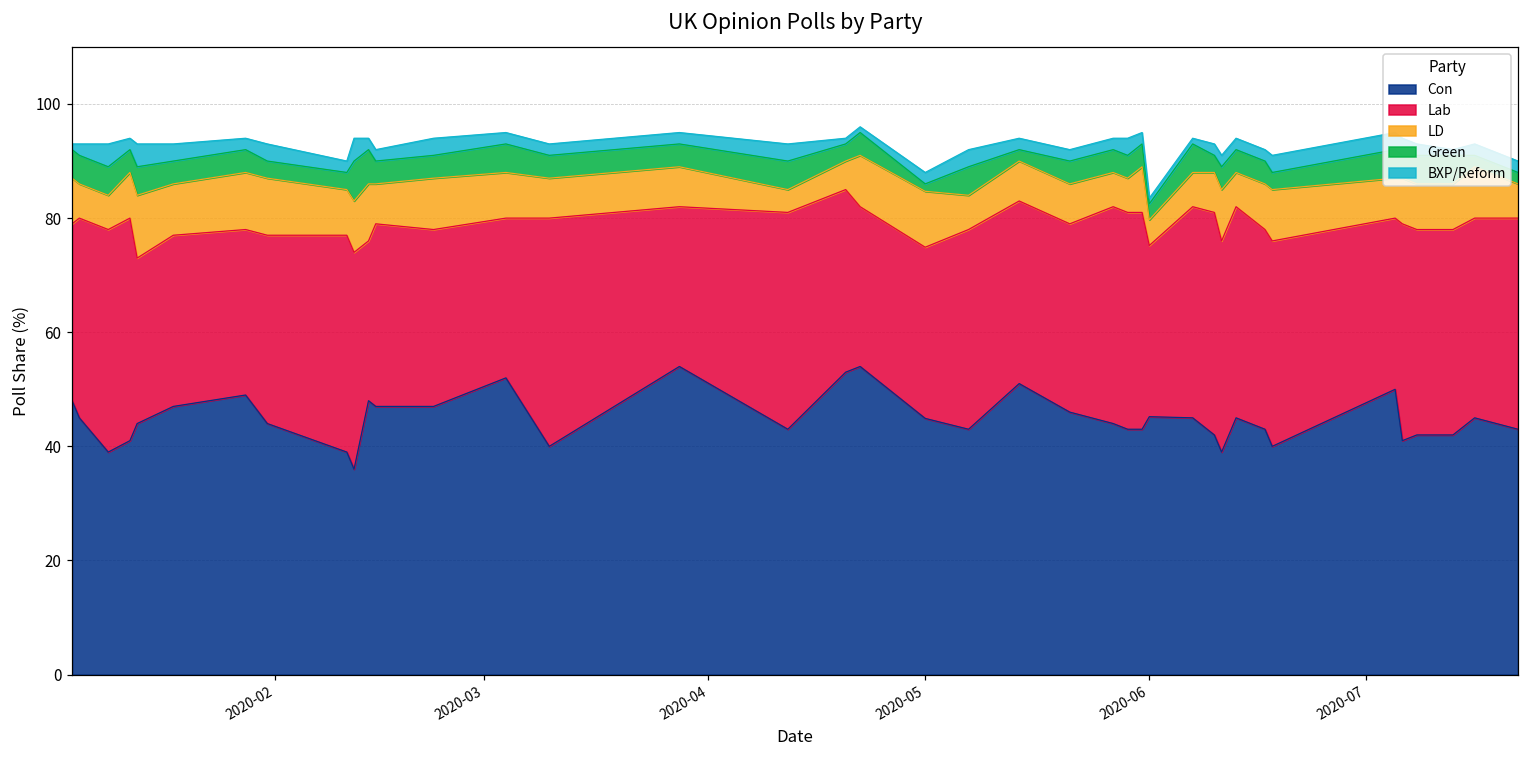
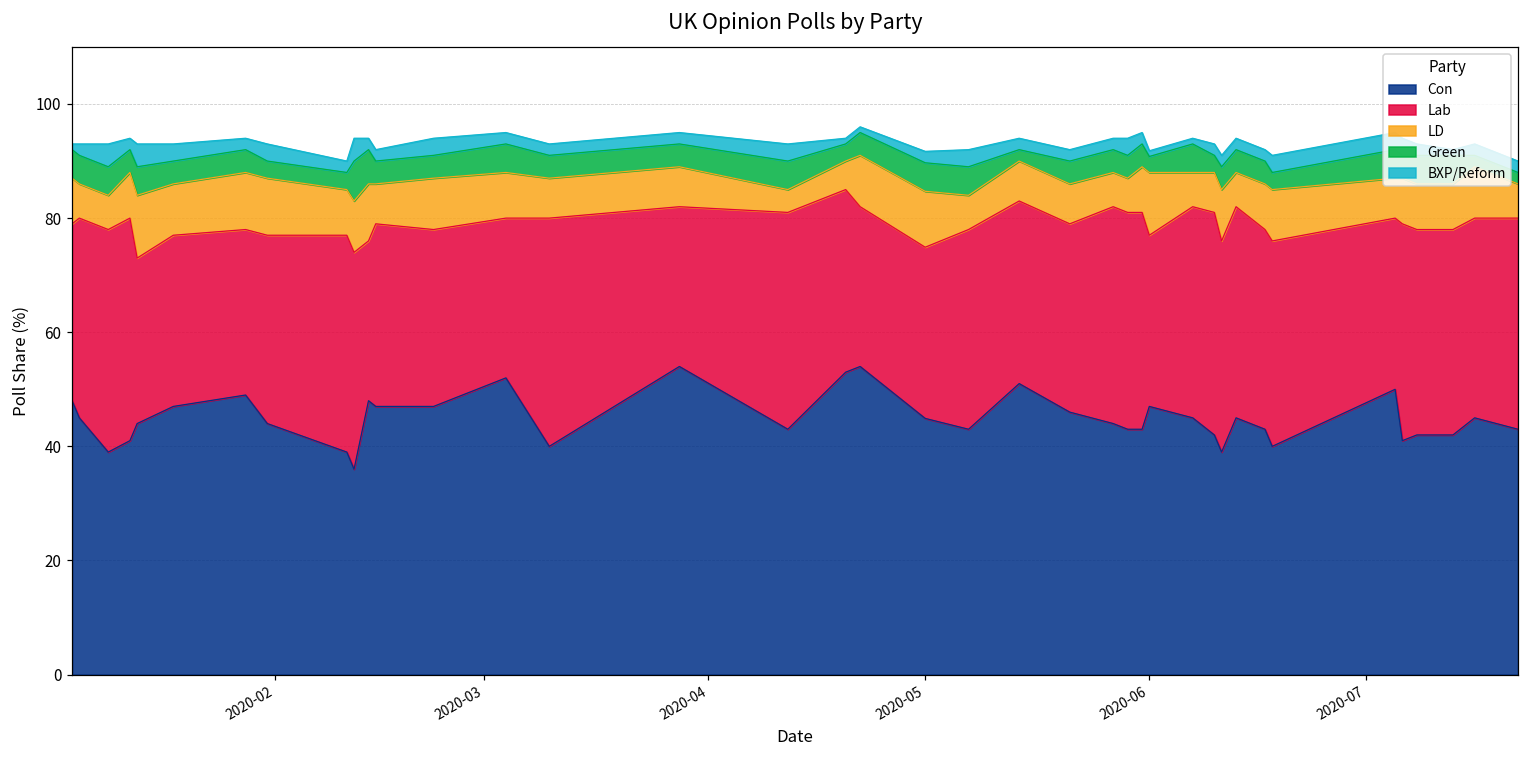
  {
    "Con": {
      "2020-05": 45,
-     "2020-06": 45
+     "2020-06": 47
    },
    "Lab": {
      "2020-05": 30,
      "2020-06": 30
    },
    "LD": {
      "2020-05": 10,
-     "2020-06": 5
+     "2020-06": 11
    },
    "Green": {
-     "2020-05": 1,
+     "2020-05": 5,
      "2020-06": 3
    },
    "BXP/Reform": {
      "2020-05": 2,
      "2020-06": 1
    }
  }
